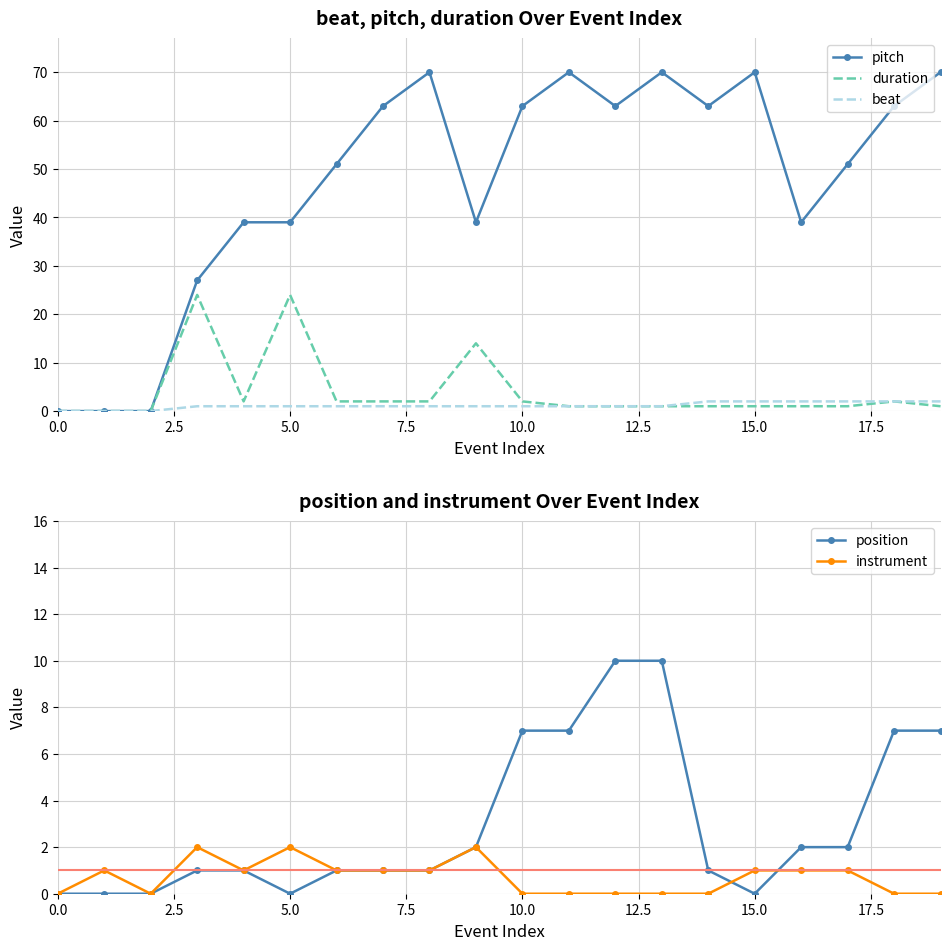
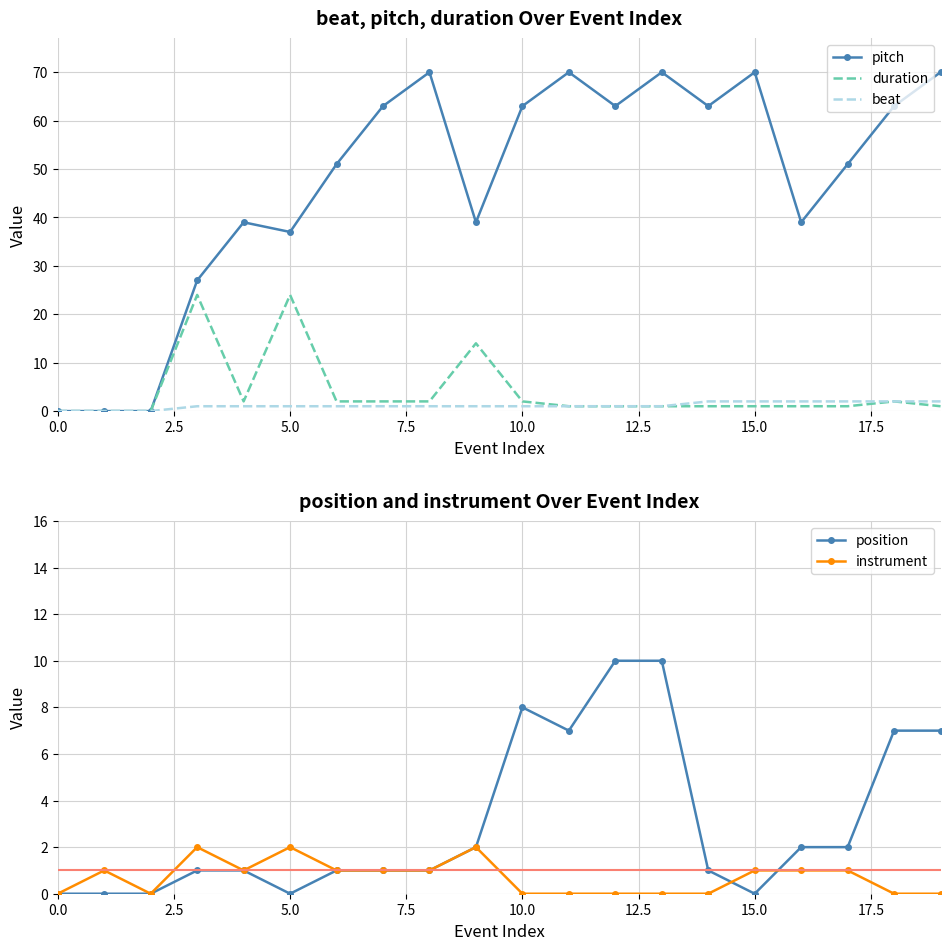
  {
    "beat, pitch, duration Over Event Index": {
      "pitch": {
-       "5.0": 39,
+       "5.0": 37,
        "10.0": 63,
        "15.0": 70
      },
      "duration": {
        "5.0": 24,
        "10.0": 2,
        "15.0": 1
      },
      "beat": {
        "5.0": 1,
        "10.0": 1,
        "15.0": 2
      }
    },
    "position and instrument Over Event Index": {
      "position": {
        "5.0": 0,
-       "10.0": 7,
+       "10.0": 8,
        "15.0": 0
      },
      "instrument": {
        "5.0": 2,
        "10.0": 0,
        "15.0": 1
      }
    }
  }
